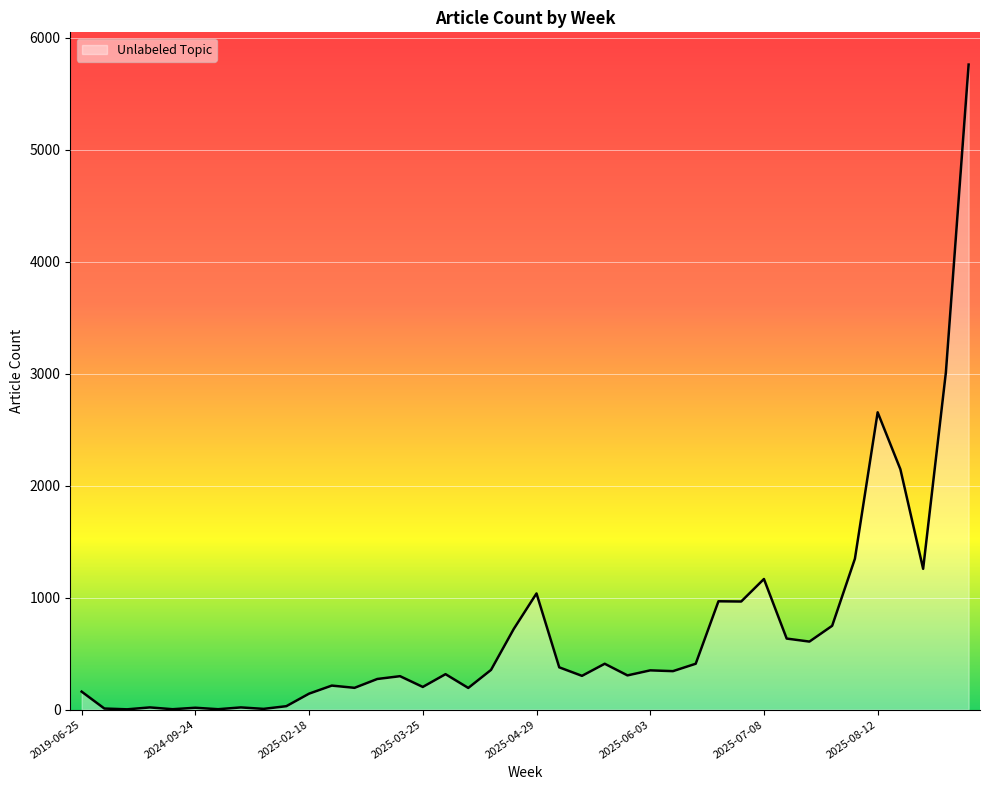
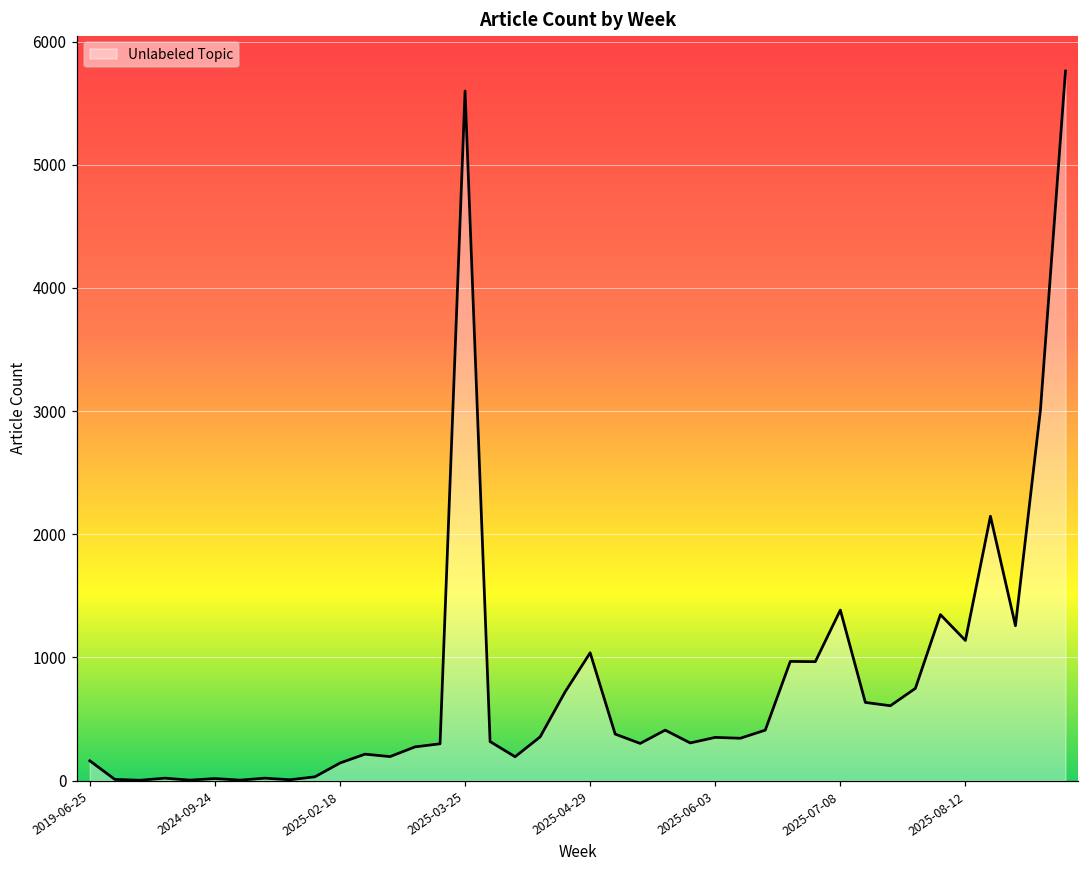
  {
    "2019-06-25": 160,
    "2024-09-24": 20,
    "2025-02-18": 140,
-   "2025-03-25": 200,
+   "2025-03-25": 5600,
    "2025-04-29": 1040,
    "2025-06-03": 350,
-   "2025-07-08": 1170,
-   "2025-08-12": 2660
+   "2025-07-08": 1380,
+   "2025-08-12": 1140
  }
